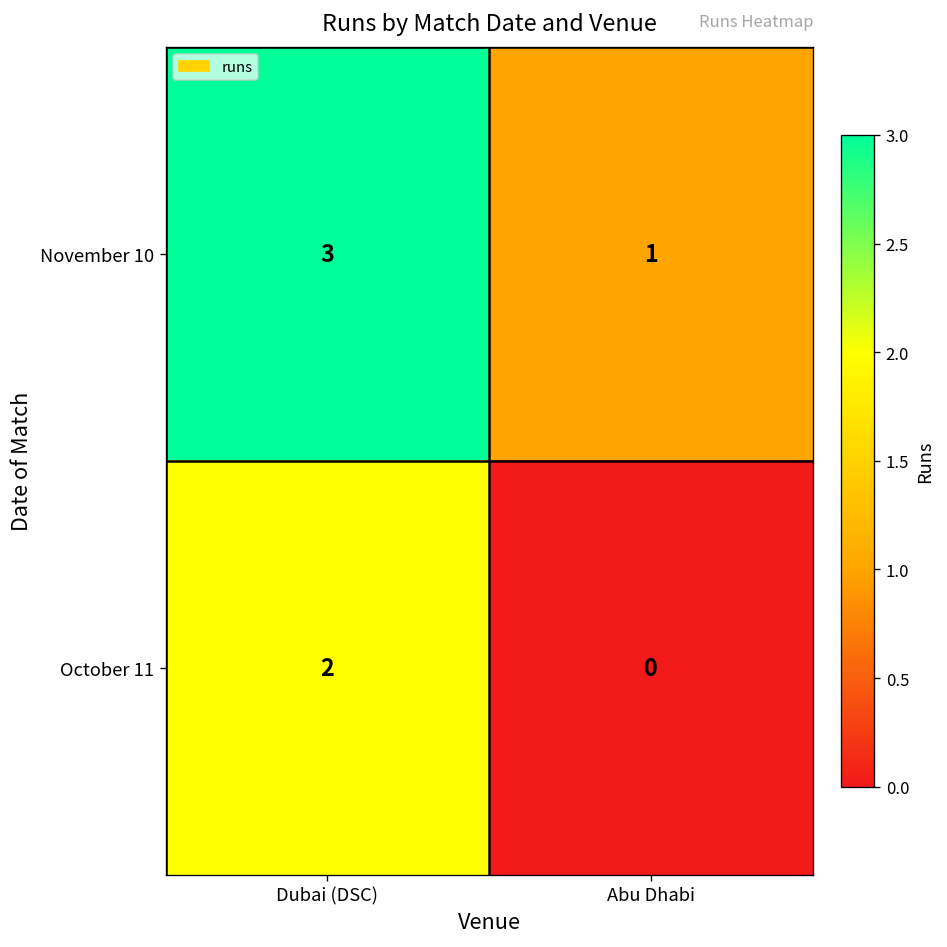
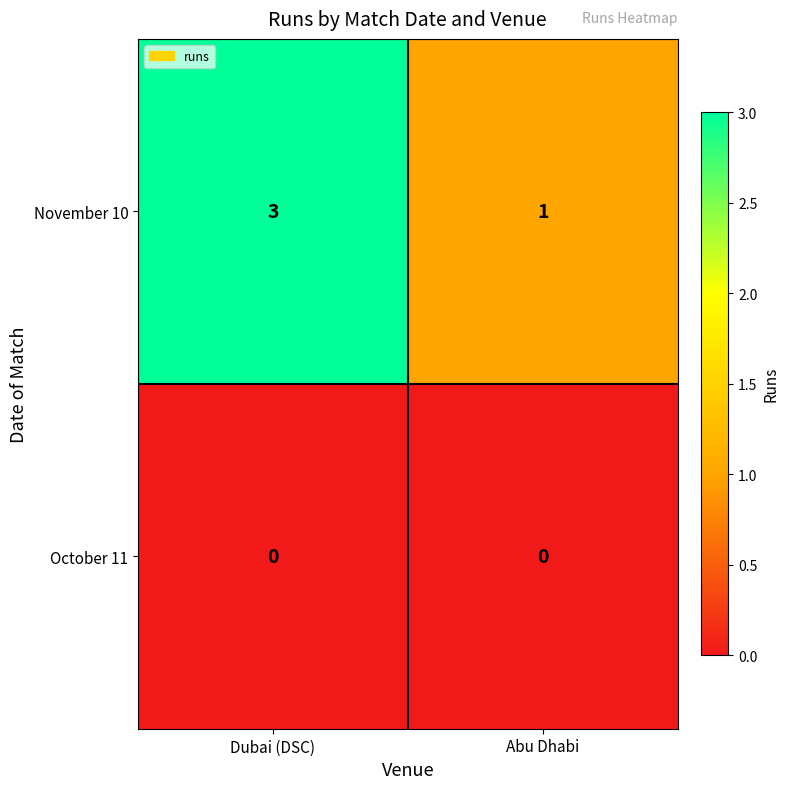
  {
    "November 10": {
      "Dubai (DSC)": 3,
      "Abu Dhabi": 1
    },
    "October 11": {
-     "Dubai (DSC)": 2,
+     "Dubai (DSC)": 0,
      "Abu Dhabi": 0
    }
  }
